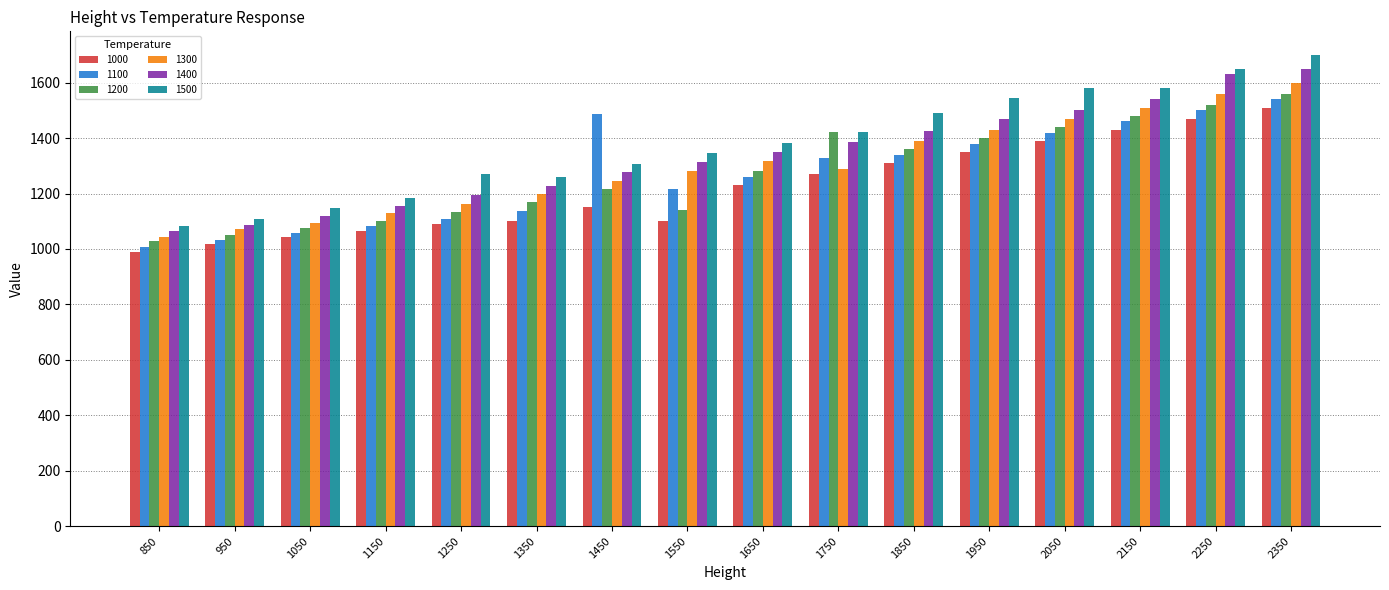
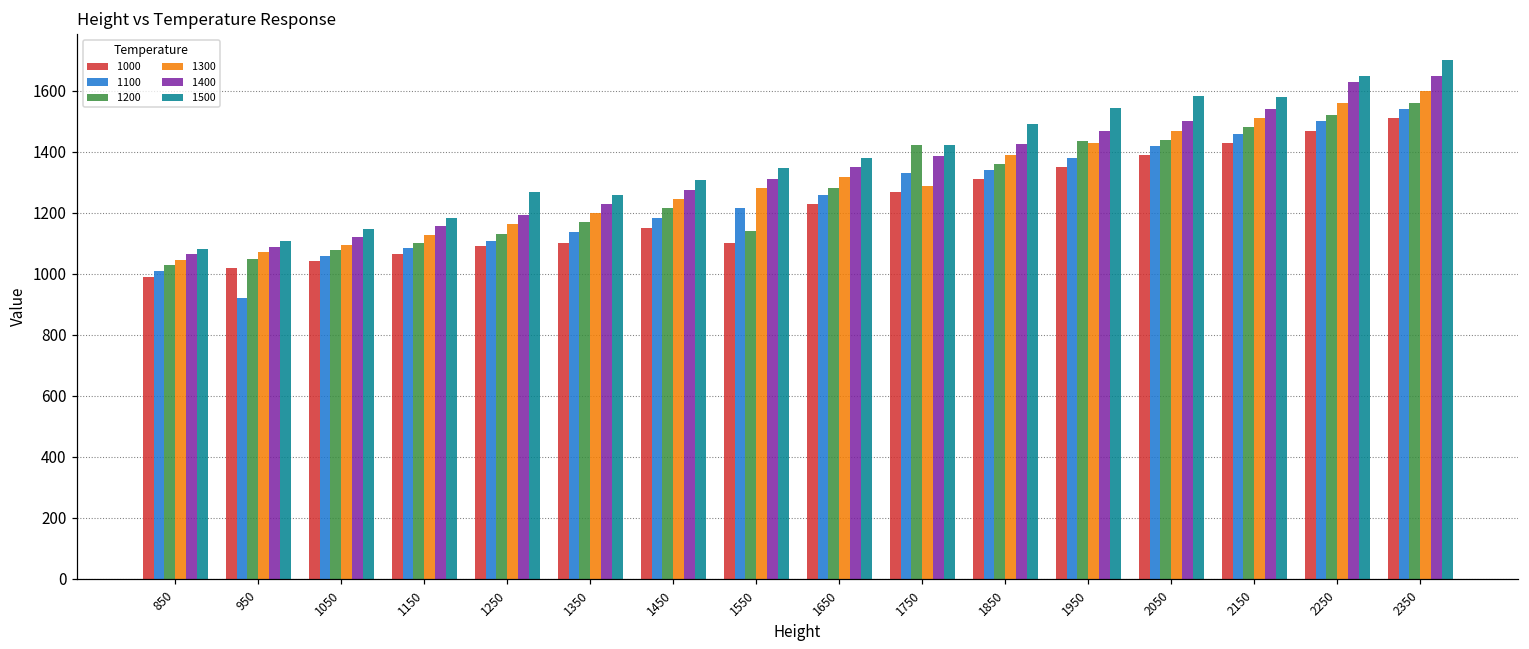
  {
    "1000": {
      "850": 990,
      "950": 1020,
      "1050": 1040,
      "1150": 1070,
      "1250": 1090,
      "1350": 1100,
      "1450": 1150,
      "1550": 1100,
      "1650": 1230,
      "1750": 1270,
      "1850": 1310,
      "1950": 1350,
      "2050": 1390,
      "2150": 1430,
      "2250": 1470,
      "2350": 1510
    },
    "1100": {
      "850": 1010,
-     "950": 1030,
+     "950": 920,
      "1050": 1060,
      "1150": 1080,
      "1250": 1110,
      "1350": 1140,
-     "1450": 1490,
+     "1450": 1180,
      "1550": 1210,
      "1650": 1260,
      "1750": 1330,
      "1850": 1340,
      "1950": 1380,
      "2050": 1420,
      "2150": 1460,
      "2250": 1500,
      "2350": 1540
    },
    "1200": {
      "850": 1030,
      "950": 1050,
      "1050": 1080,
      "1150": 1100,
      "1250": 1130,
      "1350": 1170,
      "1450": 1210,
      "1550": 1140,
      "1650": 1280,
      "1750": 1420,
      "1850": 1360,
-     "1950": 1400,
+     "1950": 1430,
      "2050": 1440,
      "2150": 1480,
      "2250": 1520,
      "2350": 1560
    },
    "1300": {
      "850": 1040,
      "950": 1070,
      "1050": 1090,
      "1150": 1130,
      "1250": 1160,
      "1350": 1200,
      "1450": 1250,
      "1550": 1280,
      "1650": 1320,
      "1750": 1290,
      "1850": 1390,
      "1950": 1430,
      "2050": 1470,
      "2150": 1510,
      "2250": 1560,
      "2350": 1600
    },
    "1400": {
      "850": 1070,
      "950": 1090,
      "1050": 1120,
      "1150": 1160,
      "1250": 1190,
      "1350": 1230,
      "1450": 1280,
      "1550": 1310,
      "1650": 1350,
      "1750": 1390,
      "1850": 1430,
      "1950": 1470,
      "2050": 1500,
      "2150": 1540,
      "2250": 1630,
      "2350": 1650
    },
    "1500": {
      "850": 1080,
      "950": 1110,
      "1050": 1150,
      "1150": 1180,
      "1250": 1270,
      "1350": 1260,
      "1450": 1310,
      "1550": 1350,
      "1650": 1380,
      "1750": 1420,
      "1850": 1490,
      "1950": 1540,
      "2050": 1580,
      "2150": 1580,
      "2250": 1650,
      "2350": 1700
    }
  }
